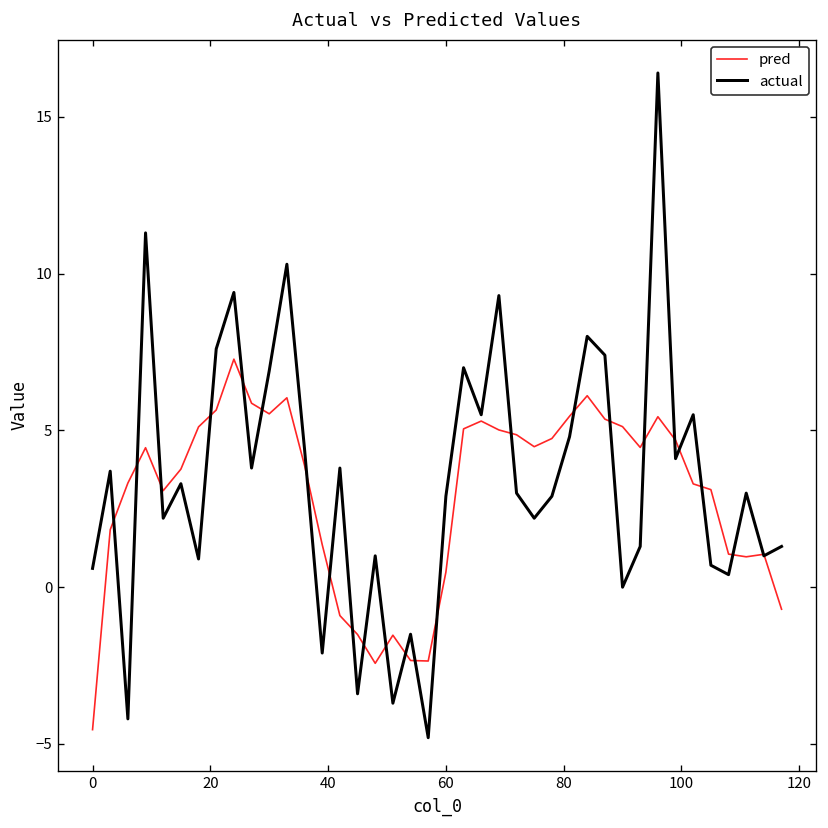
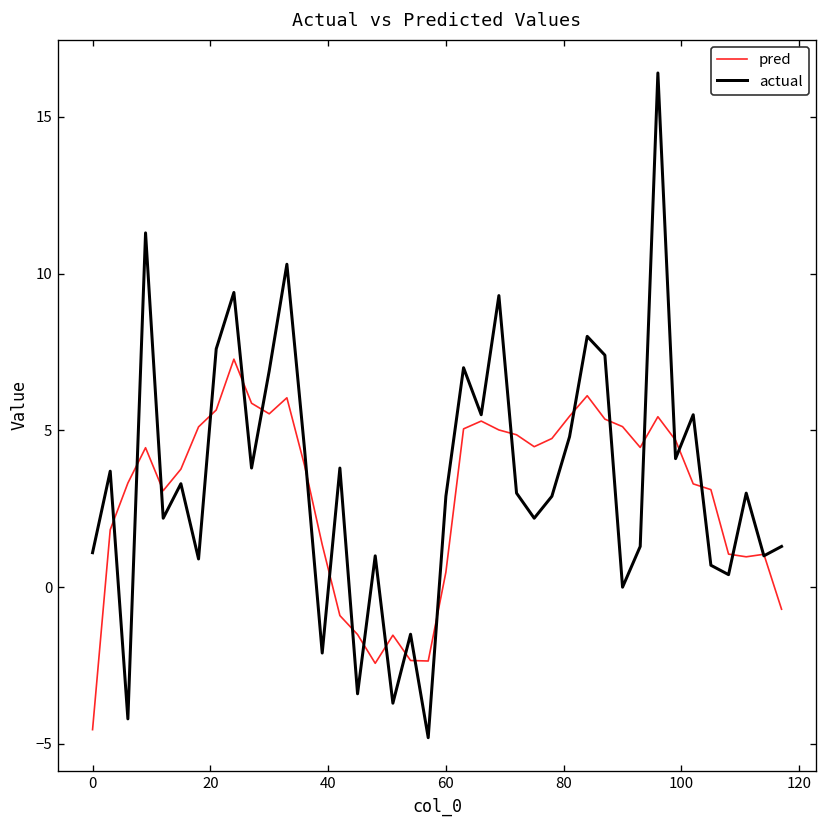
  {
    "pred": {
      "0": -4.5,
      "60": 0.5
    },
    "actual": {
-     "0": 0.6,
+     "0": 1.1,
      "60": 2.9
    }
  }
